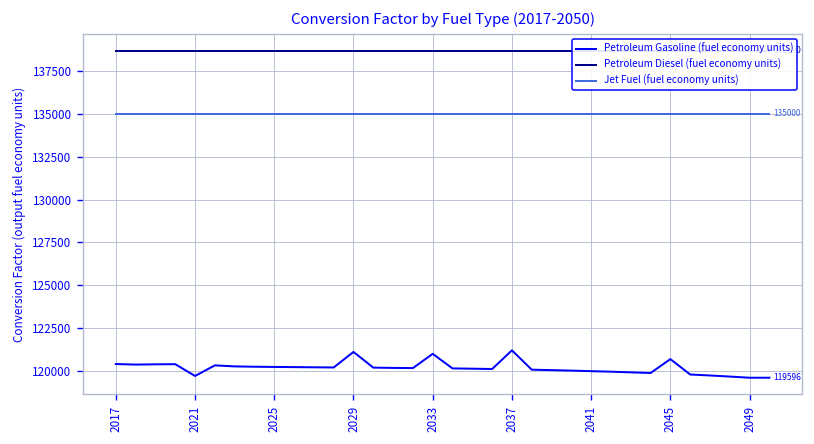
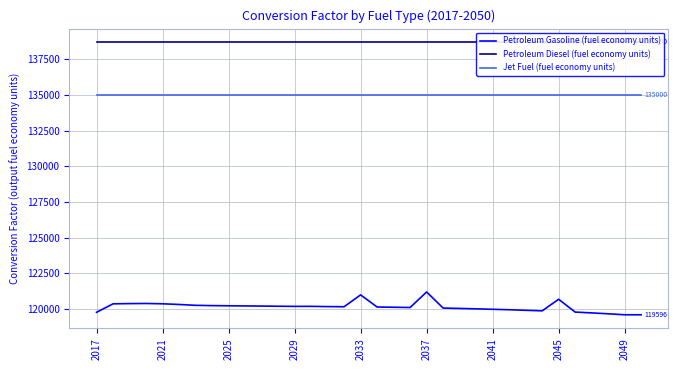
  {
    "Petroleum Gasoline (fuel economy units)": {
-     "2017": 120400,
-     "2021": 119700,
+     "2017": 119800,
+     "2021": 120400,
      "2025": 120200,
-     "2029": 121100,
+     "2029": 120200,
      "2033": 121000,
      "2037": 121200,
      "2041": 120000,
      "2045": 120700
    },
    "Petroleum Diesel (fuel economy units)": {
      "2017": 138700,
      "2021": 138700,
      "2025": 138700,
      "2029": 138700,
      "2033": 138700,
      "2037": 138700
    },
    "Jet Fuel (fuel economy units)": {
      "2017": 135000,
      "2021": 135000,
      "2025": 135000,
      "2029": 135000,
      "2033": 135000,
      "2037": 135000,
      "2041": 135000,
      "2045": 135000
    }
  }
